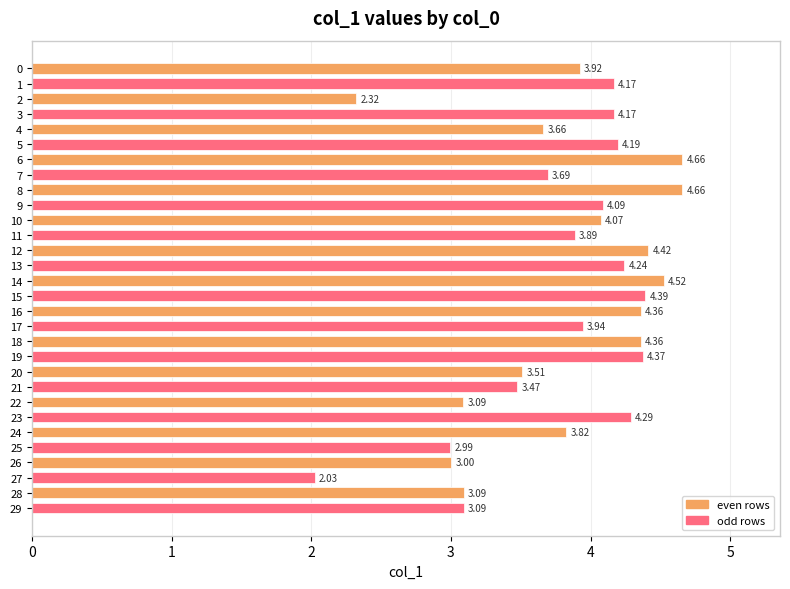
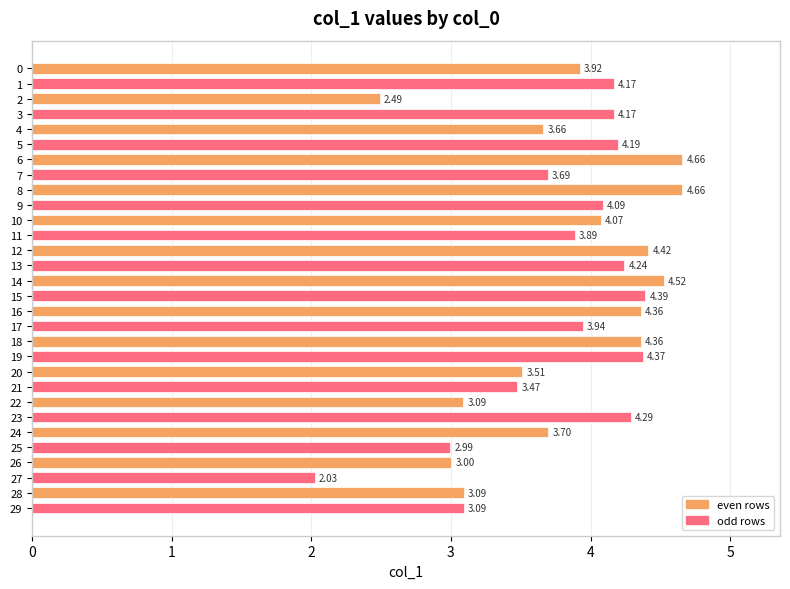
  {
    "0": 3.92,
    "1": 4.17,
-   "2": 2.32,
+   "2": 2.49,
    "3": 4.17,
    "4": 3.66,
    "5": 4.19,
    "6": 4.66,
    "7": 3.69,
    "8": 4.66,
    "9": 4.09,
    "10": 4.07,
    "11": 3.89,
    "12": 4.42,
    "13": 4.24,
    "14": 4.52,
    "15": 4.39,
    "16": 4.36,
    "17": 3.94,
    "18": 4.36,
    "19": 4.37,
    "20": 3.51,
    "21": 3.47,
    "22": 3.09,
    "23": 4.29,
-   "24": 3.82,
+   "24": 3.70,
    "25": 2.99,
    "26": 3.00,
    "27": 2.03,
    "28": 3.09,
    "29": 3.09
  }
